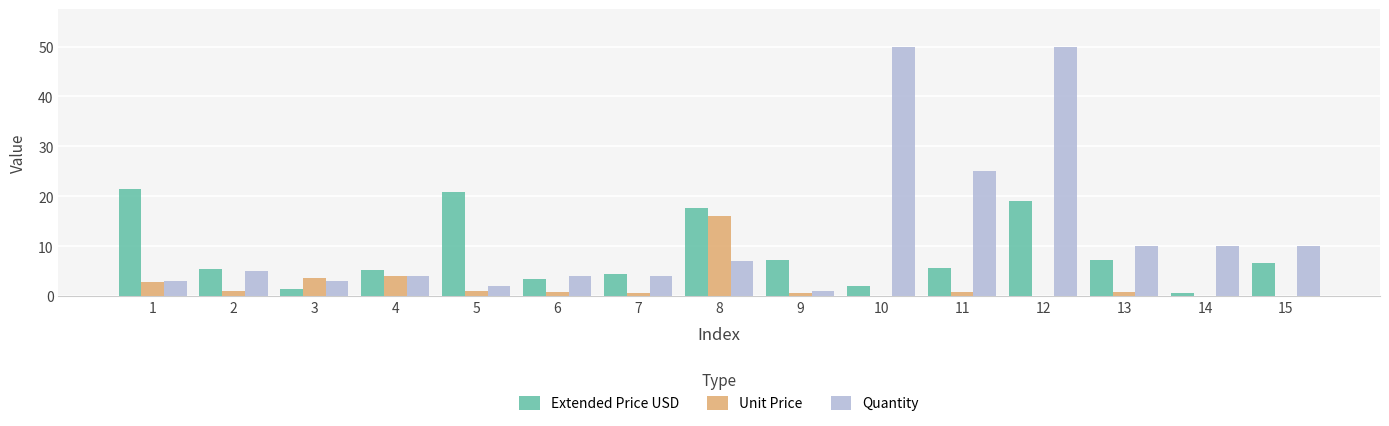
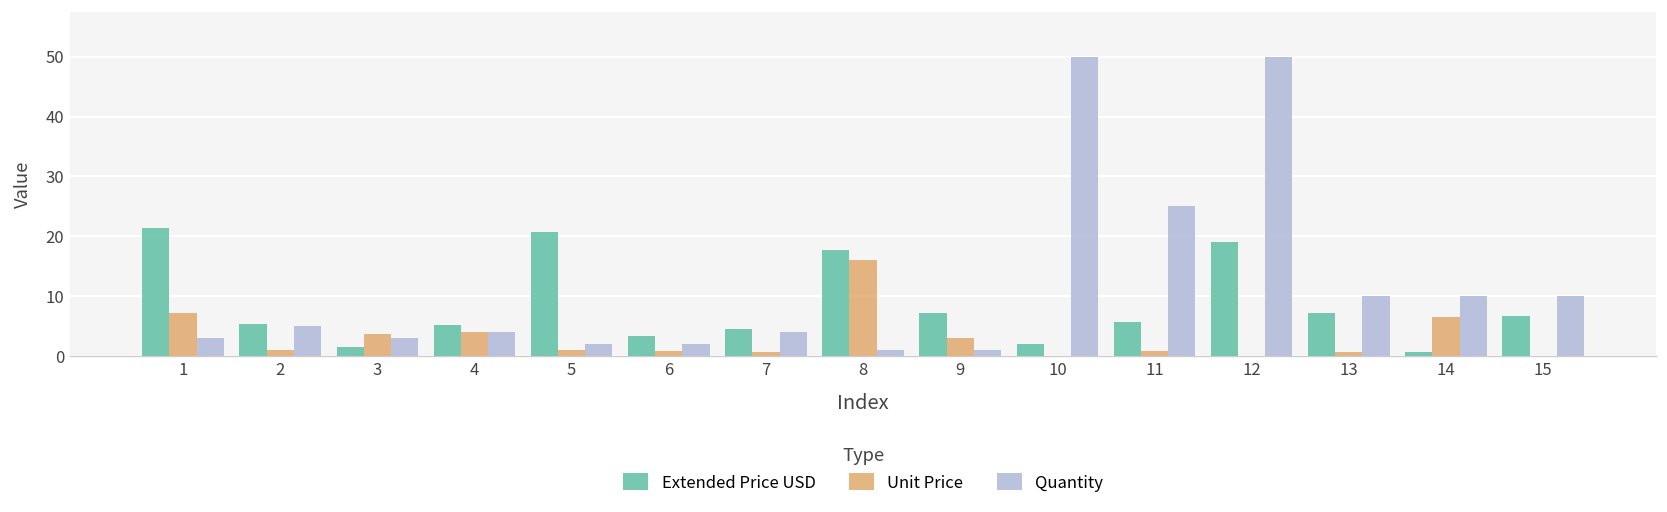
  {
    "Extended Price USD": {
      "1": 21,
      "2": 5,
      "3": 1,
      "4": 5,
      "5": 21,
      "6": 3,
      "7": 5,
      "8": 18,
      "9": 7,
      "10": 2,
      "11": 6,
      "12": 19,
      "13": 7,
      "14": 1,
      "15": 7
    },
    "Unit Price": {
-     "1": 3,
+     "1": 7,
      "2": 1,
      "3": 4,
      "4": 4,
      "5": 1,
      "6": 1,
      "7": 1,
      "8": 16,
-     "9": 1,
+     "9": 3,
      "11": 1,
      "13": 1,
-     "14": 0
+     "14": 6
    },
    "Quantity": {
      "1": 3,
      "2": 5,
      "3": 3,
      "4": 4,
      "5": 2,
-     "6": 4,
+     "6": 2,
      "7": 4,
-     "8": 7,
+     "8": 1,
      "9": 1,
      "10": 50,
      "11": 25,
      "12": 50,
      "13": 10,
      "14": 10,
      "15": 10
    }
  }
